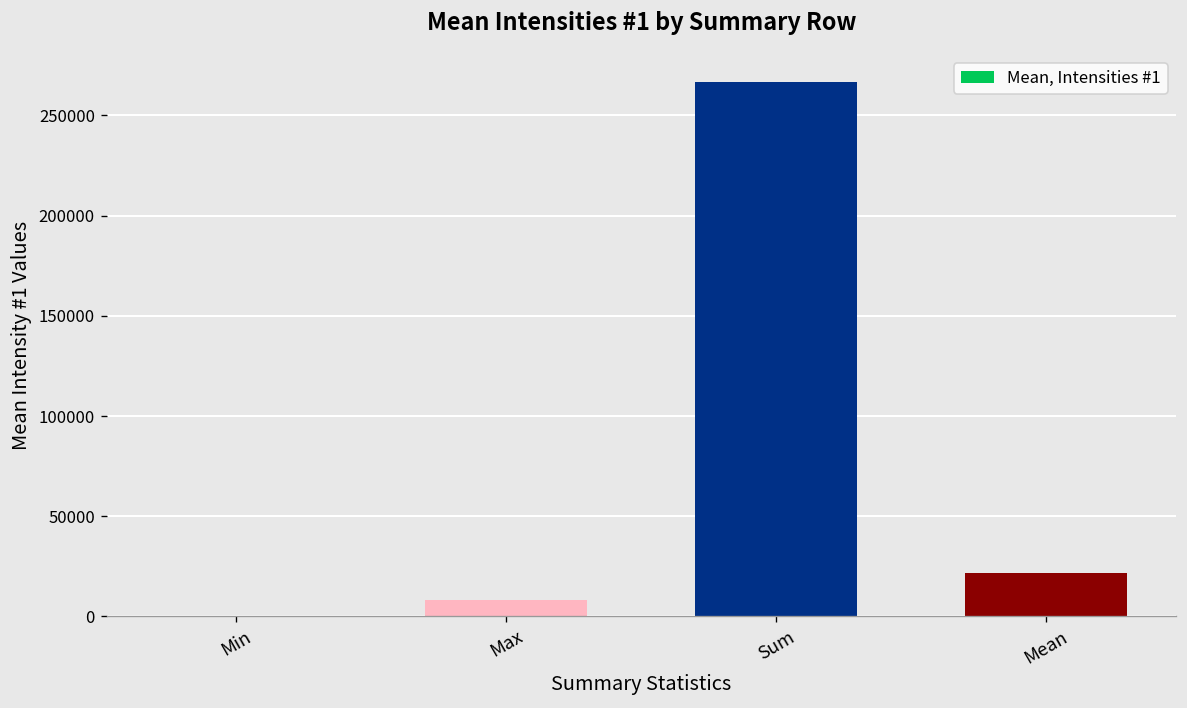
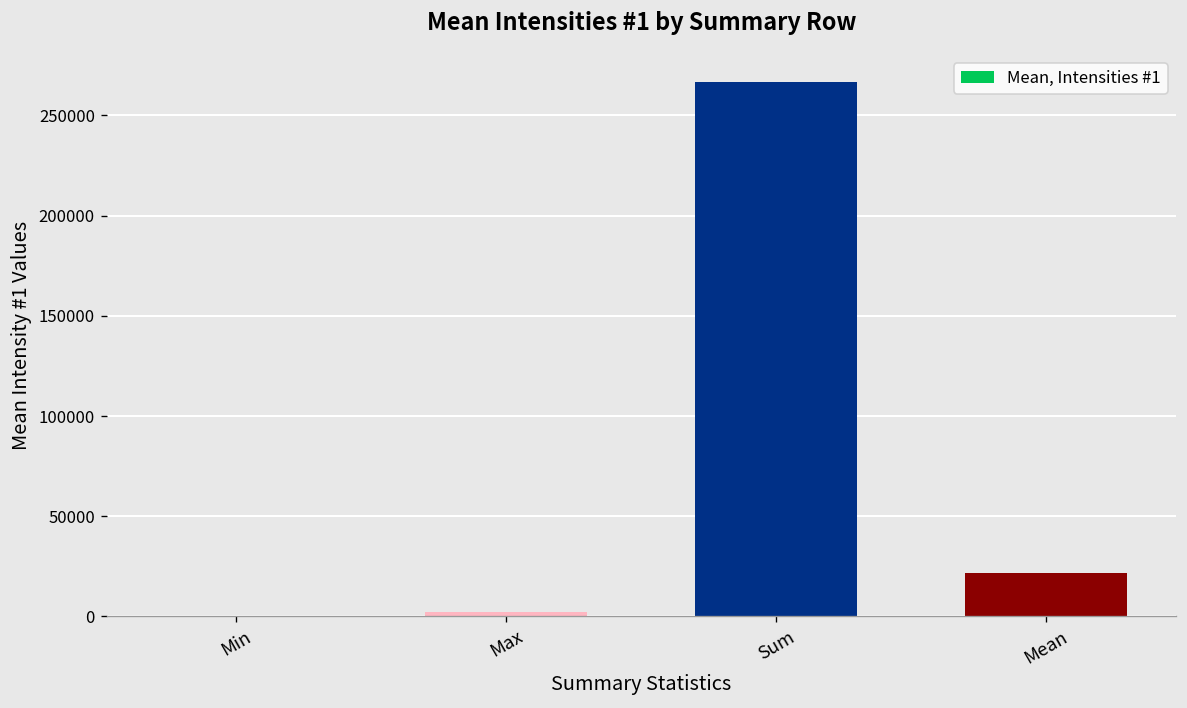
  {
-   "Max": 8000,
+   "Max": 2000,
    "Sum": 267000,
    "Mean": 22000
  }
